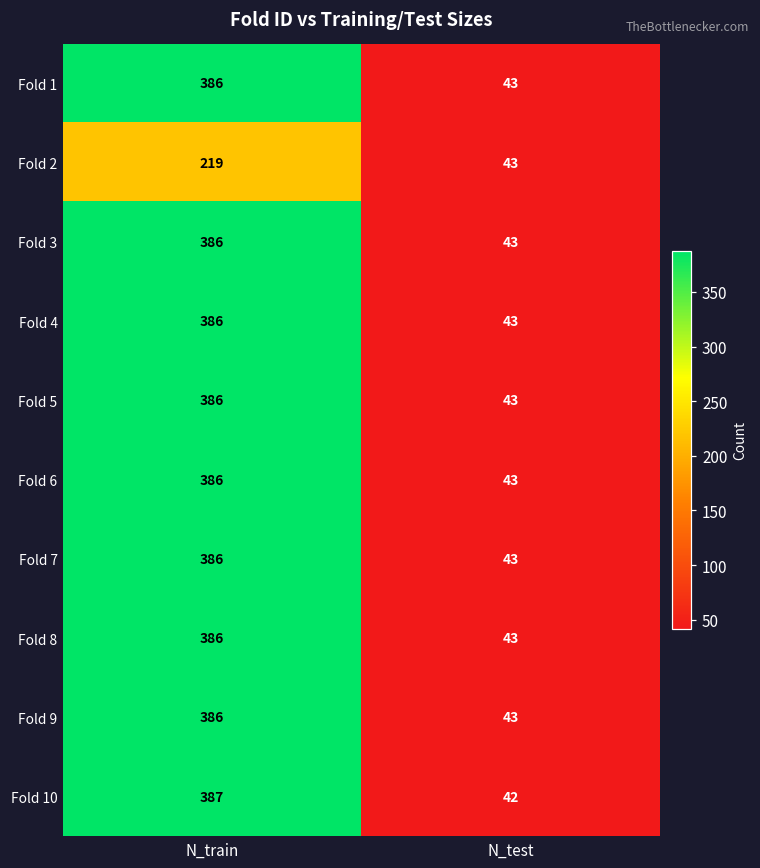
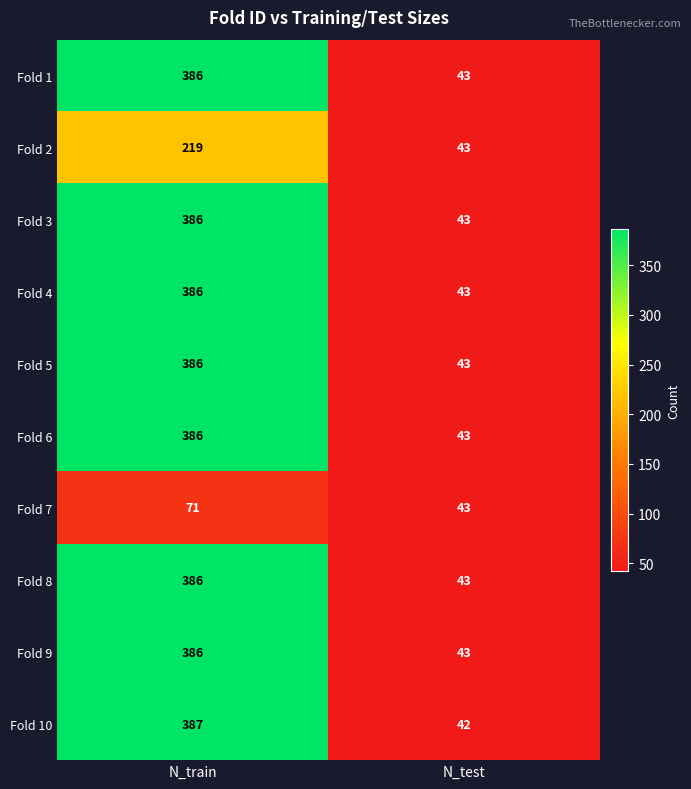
  {
    "Fold 1": {
      "N_train": 386,
      "N_test": 43
    },
    "Fold 2": {
      "N_train": 219,
      "N_test": 43
    },
    "Fold 3": {
      "N_train": 386,
      "N_test": 43
    },
    "Fold 4": {
      "N_train": 386,
      "N_test": 43
    },
    "Fold 5": {
      "N_train": 386,
      "N_test": 43
    },
    "Fold 6": {
      "N_train": 386,
      "N_test": 43
    },
    "Fold 7": {
-     "N_train": 386,
+     "N_train": 71,
      "N_test": 43
    },
    "Fold 8": {
      "N_train": 386,
      "N_test": 43
    },
    "Fold 9": {
      "N_train": 386,
      "N_test": 43
    },
    "Fold 10": {
      "N_train": 387,
      "N_test": 42
    }
  }
